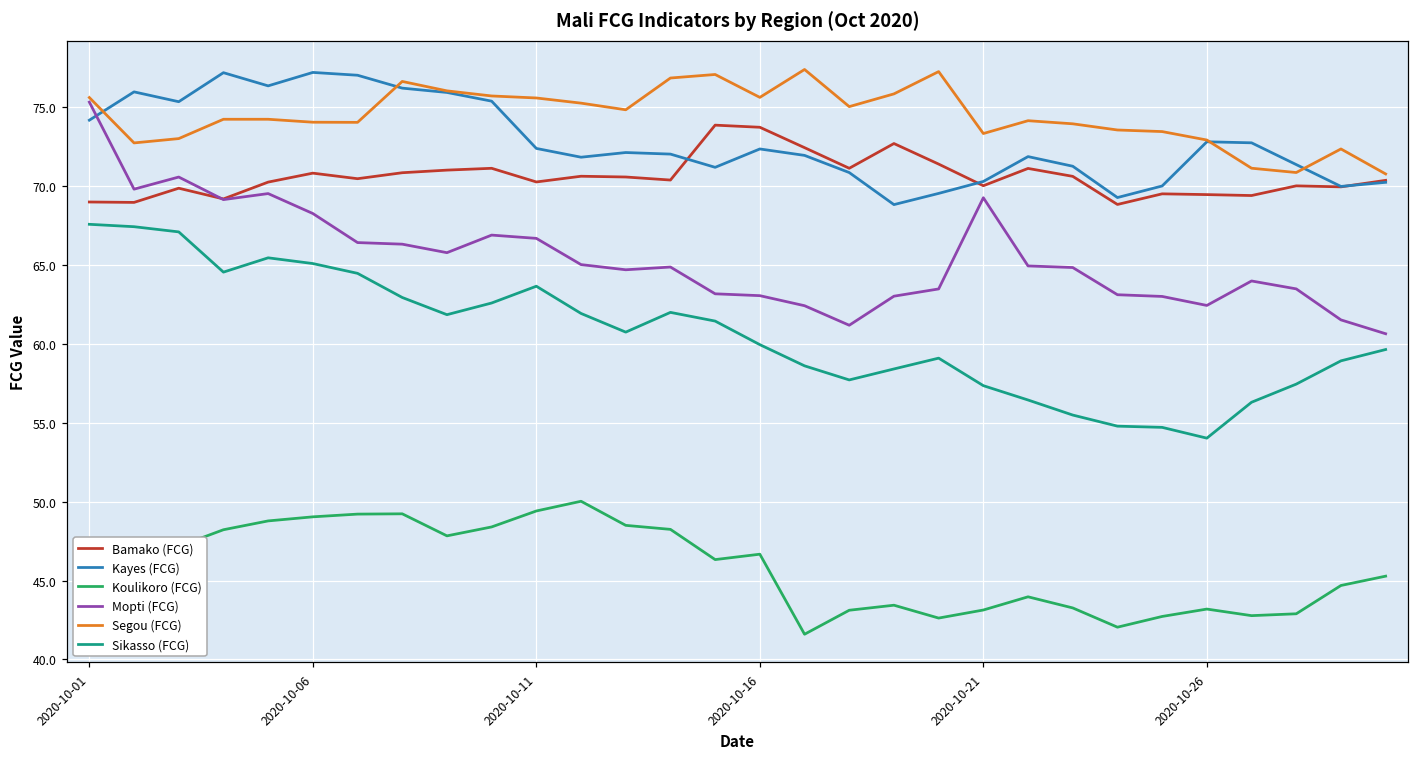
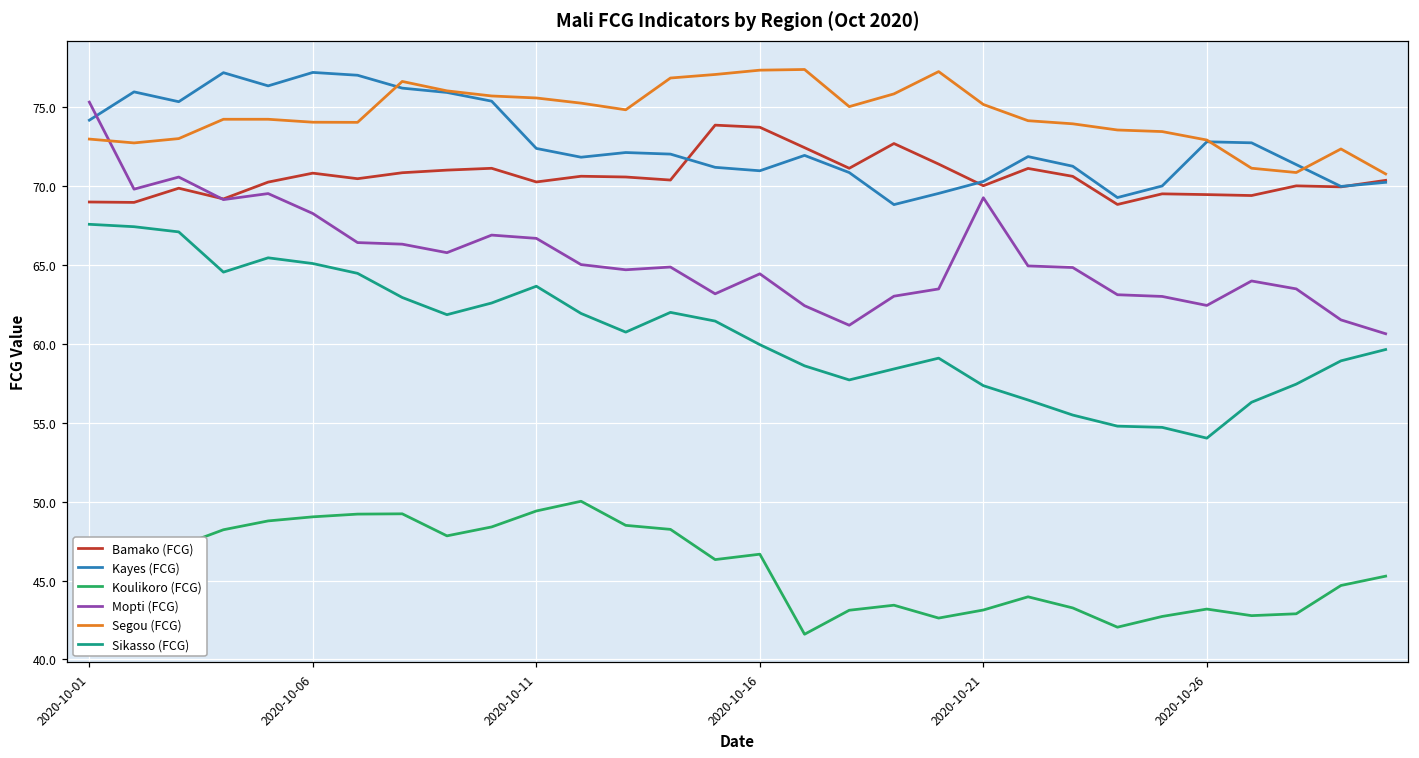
  {
    "Bamako (FCG)": {
      "2020-10-01": 69.0,
      "2020-10-06": 70.8,
      "2020-10-11": 70.3,
      "2020-10-16": 73.7,
      "2020-10-21": 70.0,
      "2020-10-26": 69.5
    },
    "Kayes (FCG)": {
      "2020-10-01": 74.2,
      "2020-10-06": 77.2,
      "2020-10-11": 72.4,
-     "2020-10-16": 72.4,
+     "2020-10-16": 71.0,
      "2020-10-21": 70.3
    },
    "Mopti (FCG)": {
      "2020-10-01": 75.3,
      "2020-10-06": 68.3,
      "2020-10-11": 66.7,
-     "2020-10-16": 63.1,
+     "2020-10-16": 64.4,
      "2020-10-21": 69.3,
      "2020-10-26": 62.4
    },
    "Segou (FCG)": {
-     "2020-10-01": 75.6,
+     "2020-10-01": 73.0,
      "2020-10-06": 74.1,
      "2020-10-11": 75.6,
-     "2020-10-16": 75.6,
-     "2020-10-21": 73.3
+     "2020-10-16": 77.4,
+     "2020-10-21": 75.2
    }
  }
